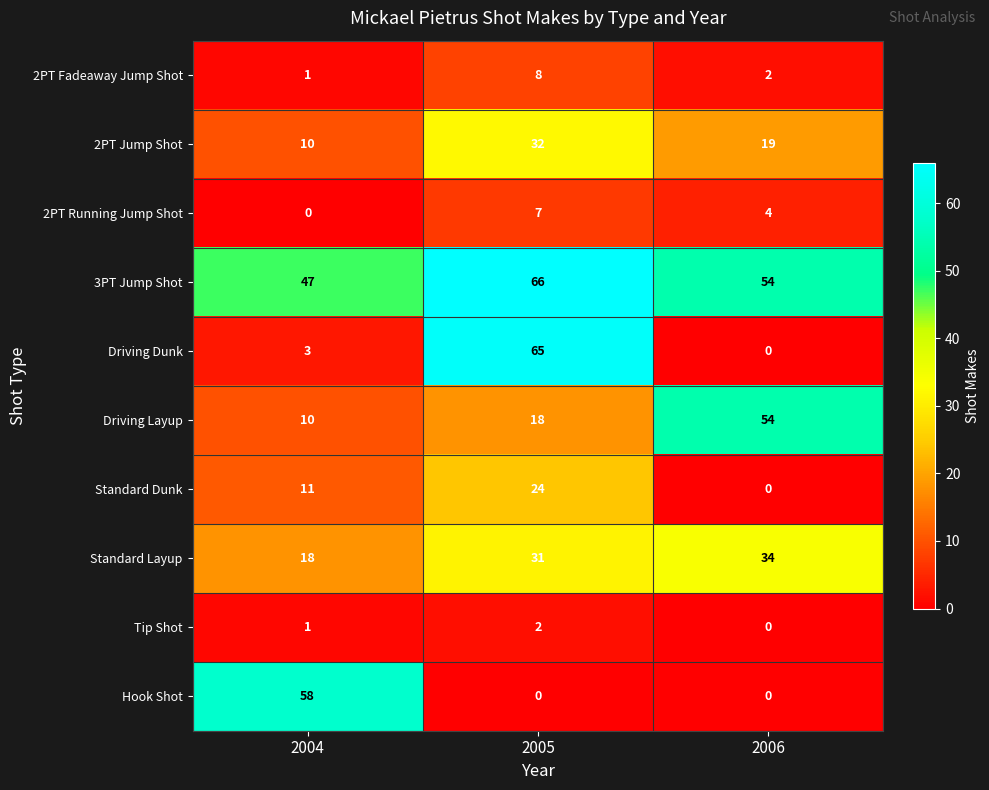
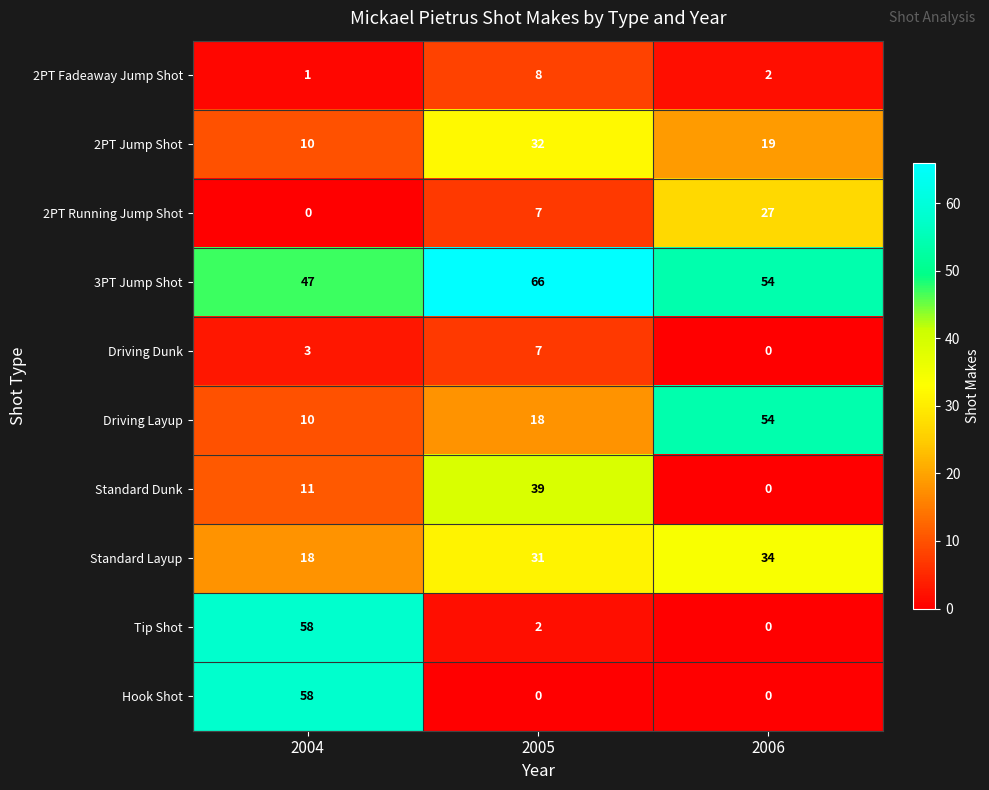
  {
    "2PT Fadeaway Jump Shot": {
      "2004": 1,
      "2005": 8,
      "2006": 2
    },
    "2PT Jump Shot": {
      "2004": 10,
      "2005": 32,
      "2006": 19
    },
    "2PT Running Jump Shot": {
      "2004": 0,
      "2005": 7,
-     "2006": 4
+     "2006": 27
    },
    "3PT Jump Shot": {
      "2004": 47,
      "2005": 66,
      "2006": 54
    },
    "Driving Dunk": {
      "2004": 3,
-     "2005": 65,
+     "2005": 7,
      "2006": 0
    },
    "Driving Layup": {
      "2004": 10,
      "2005": 18,
      "2006": 54
    },
    "Standard Dunk": {
      "2004": 11,
-     "2005": 24,
+     "2005": 39,
      "2006": 0
    },
    "Standard Layup": {
      "2004": 18,
      "2005": 31,
      "2006": 34
    },
    "Tip Shot": {
-     "2004": 1,
+     "2004": 58,
      "2005": 2,
      "2006": 0
    },
    "Hook Shot": {
      "2004": 58,
      "2005": 0,
      "2006": 0
    }
  }
